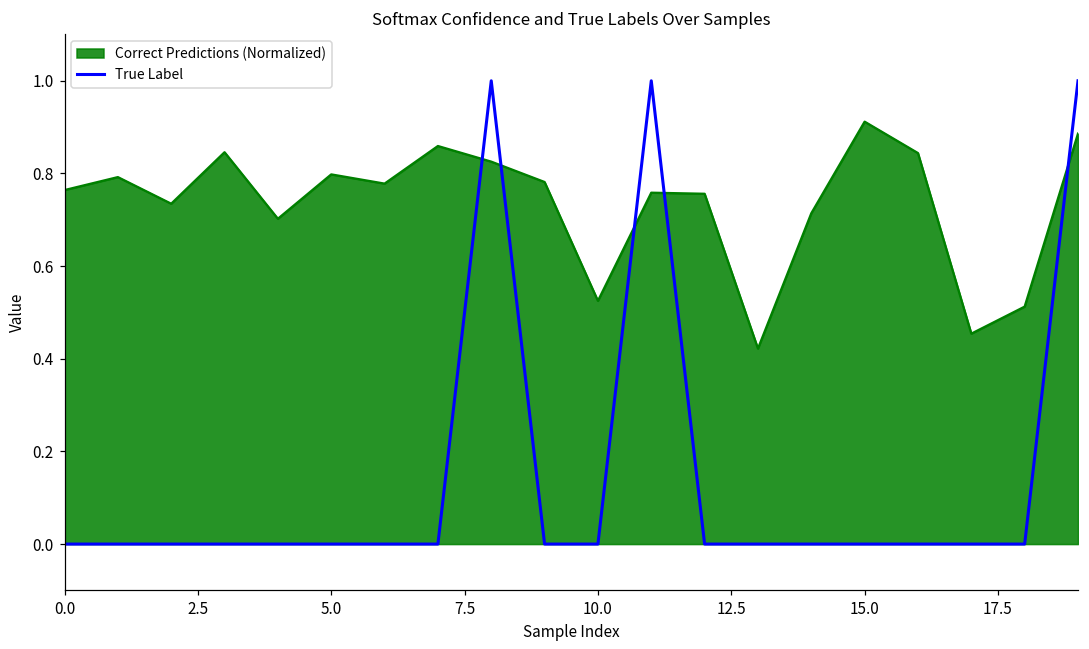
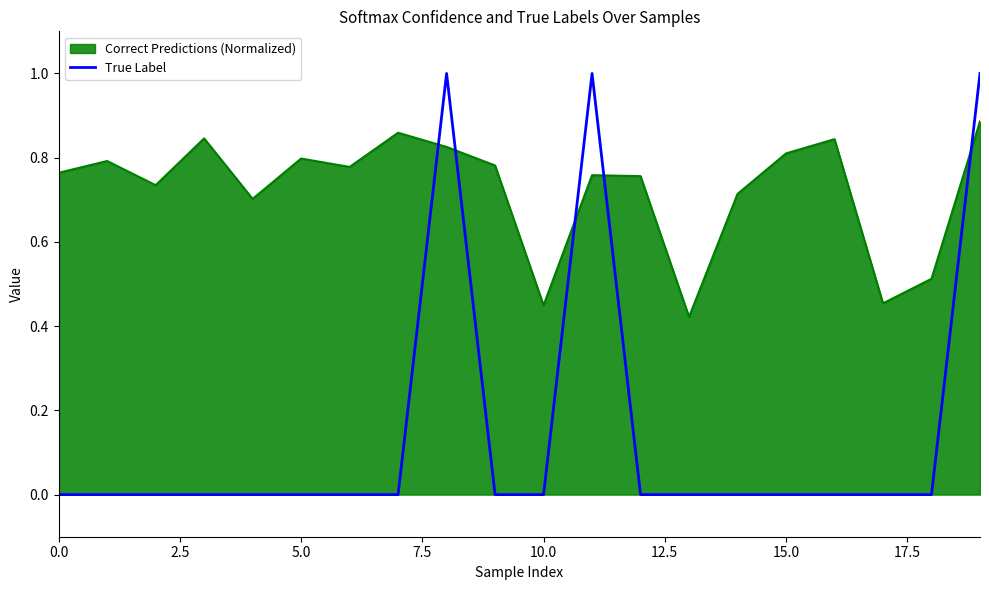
  {
    "Correct Predictions (Normalized)": {
      "0.0": 0.76,
      "5.0": 0.80,
-     "10.0": 0.52,
-     "15.0": 0.91
+     "10.0": 0.45,
+     "15.0": 0.81
    },
    "True Label": {
      "0.0": 0.00,
      "5.0": 0.00,
      "10.0": 0.00,
      "15.0": 0.00
    }
  }
